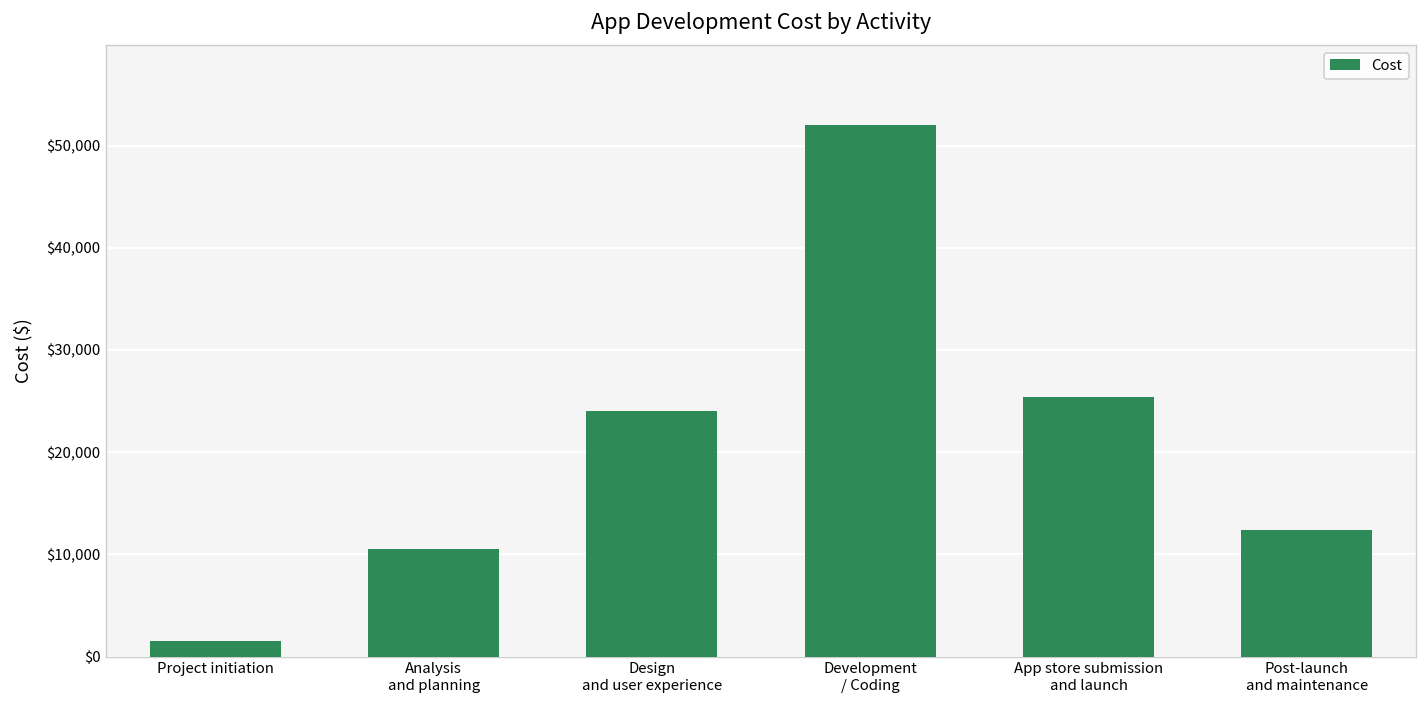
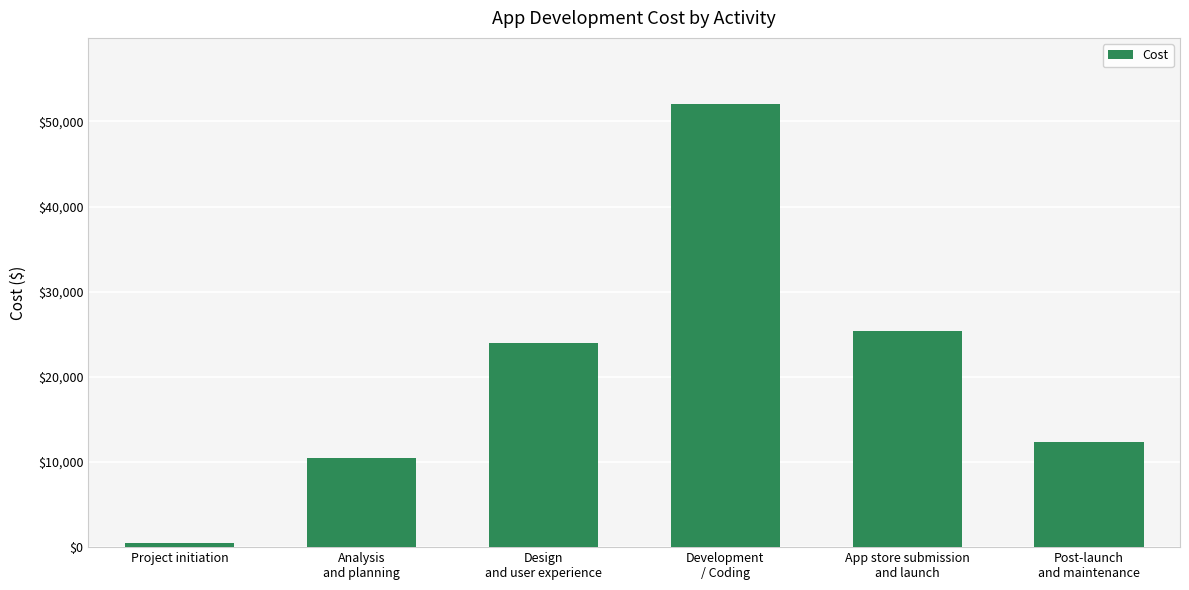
  {
-   "Project initiation": "$2,000",
+   "Project initiation": "$0",
    "Analysis and planning": "$11,000",
    "Design and user experience": "$24,000",
    "Development / Coding": "$52,000",
    "App store submission and launch": "$25,000",
    "Post-launch and maintenance": "$12,000"
  }
